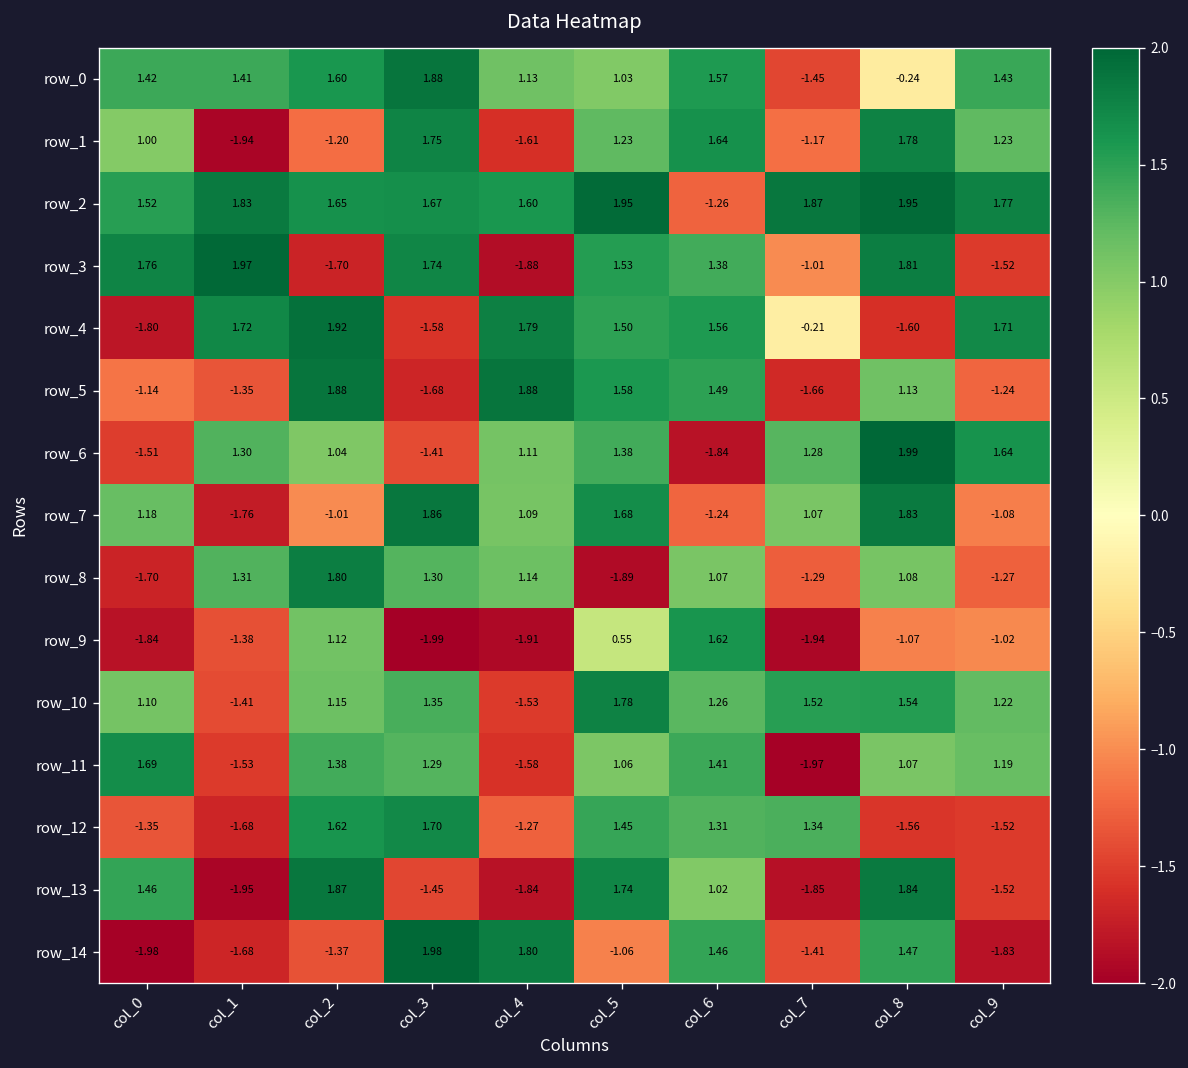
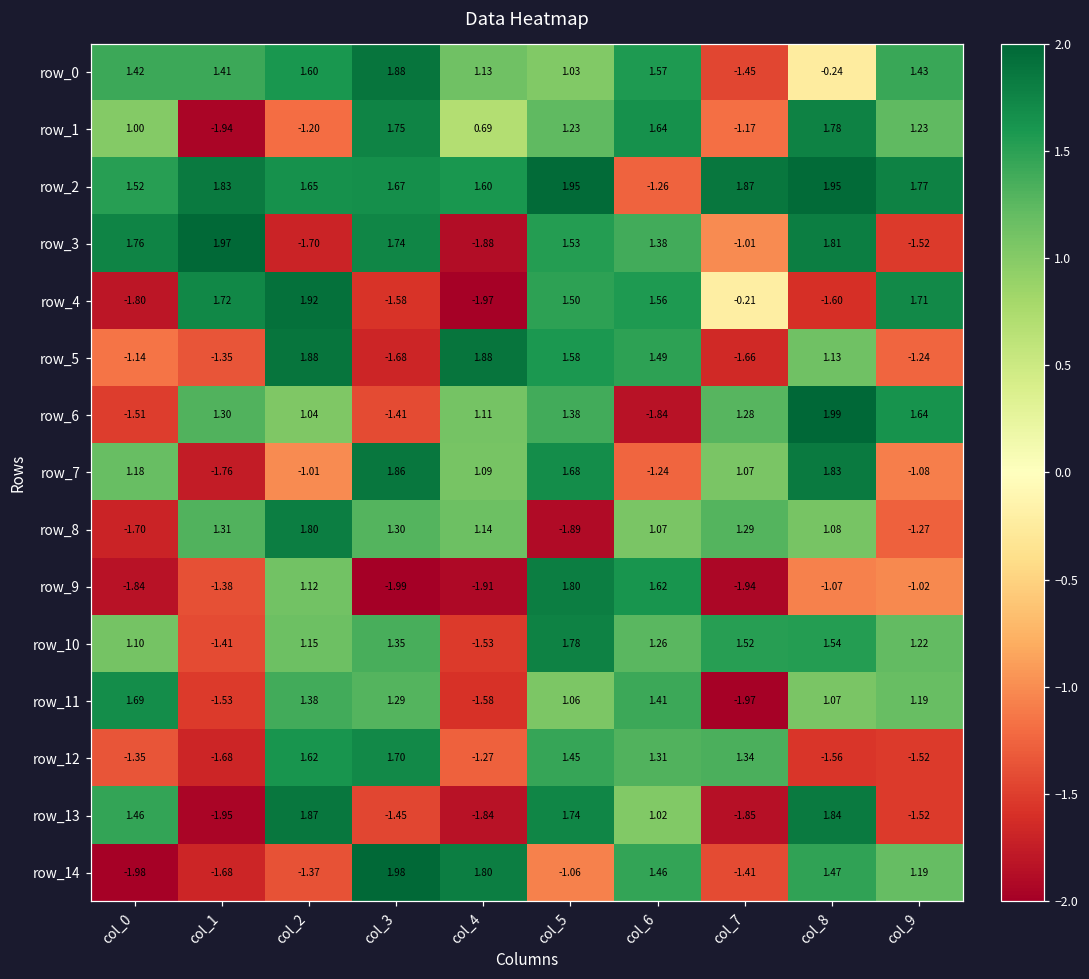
  {
    "row_0": {
      "col_0": 1.42,
      "col_1": 1.41,
      "col_2": 1.60,
      "col_3": 1.88,
      "col_4": 1.13,
      "col_5": 1.03,
      "col_6": 1.57,
      "col_7": -1.45,
      "col_8": -0.24,
      "col_9": 1.43
    },
    "row_1": {
      "col_0": 1.00,
      "col_1": -1.94,
      "col_2": -1.20,
      "col_3": 1.75,
-     "col_4": -1.61,
+     "col_4": 0.69,
      "col_5": 1.23,
      "col_6": 1.64,
      "col_7": -1.17,
      "col_8": 1.78,
      "col_9": 1.23
    },
    "row_2": {
      "col_0": 1.52,
      "col_1": 1.83,
      "col_2": 1.65,
      "col_3": 1.67,
      "col_4": 1.60,
      "col_5": 1.95,
      "col_6": -1.26,
      "col_7": 1.87,
      "col_8": 1.95,
      "col_9": 1.77
    },
    "row_3": {
      "col_0": 1.76,
      "col_1": 1.97,
      "col_2": -1.70,
      "col_3": 1.74,
      "col_4": -1.88,
      "col_5": 1.53,
      "col_6": 1.38,
      "col_7": -1.01,
      "col_8": 1.81,
      "col_9": -1.52
    },
    "row_4": {
      "col_0": -1.80,
      "col_1": 1.72,
      "col_2": 1.92,
      "col_3": -1.58,
-     "col_4": 1.79,
+     "col_4": -1.97,
      "col_5": 1.50,
      "col_6": 1.56,
      "col_7": -0.21,
      "col_8": -1.60,
      "col_9": 1.71
    },
    "row_5": {
      "col_0": -1.14,
      "col_1": -1.35,
      "col_2": 1.88,
      "col_3": -1.68,
      "col_4": 1.88,
      "col_5": 1.58,
      "col_6": 1.49,
      "col_7": -1.66,
      "col_8": 1.13,
      "col_9": -1.24
    },
    "row_6": {
      "col_0": -1.51,
      "col_1": 1.30,
      "col_2": 1.04,
      "col_3": -1.41,
      "col_4": 1.11,
      "col_5": 1.38,
      "col_6": -1.84,
      "col_7": 1.28,
      "col_8": 1.99,
      "col_9": 1.64
    },
    "row_7": {
      "col_0": 1.18,
      "col_1": -1.76,
      "col_2": -1.01,
      "col_3": 1.86,
      "col_4": 1.09,
      "col_5": 1.68,
      "col_6": -1.24,
      "col_7": 1.07,
      "col_8": 1.83,
      "col_9": -1.08
    },
    "row_8": {
      "col_0": -1.70,
      "col_1": 1.31,
      "col_2": 1.80,
      "col_3": 1.30,
      "col_4": 1.14,
      "col_5": -1.89,
      "col_6": 1.07,
-     "col_7": -1.29,
+     "col_7": 1.29,
      "col_8": 1.08,
      "col_9": -1.27
    },
    "row_9": {
      "col_0": -1.84,
      "col_1": -1.38,
      "col_2": 1.12,
      "col_3": -1.99,
      "col_4": -1.91,
-     "col_5": 0.55,
+     "col_5": 1.80,
      "col_6": 1.62,
      "col_7": -1.94,
      "col_8": -1.07,
      "col_9": -1.02
    },
    "row_10": {
      "col_0": 1.10,
      "col_1": -1.41,
      "col_2": 1.15,
      "col_3": 1.35,
      "col_4": -1.53,
      "col_5": 1.78,
      "col_6": 1.26,
      "col_7": 1.52,
      "col_8": 1.54,
      "col_9": 1.22
    },
    "row_11": {
      "col_0": 1.69,
      "col_1": -1.53,
      "col_2": 1.38,
      "col_3": 1.29,
      "col_4": -1.58,
      "col_5": 1.06,
      "col_6": 1.41,
      "col_7": -1.97,
      "col_8": 1.07,
      "col_9": 1.19
    },
    "row_12": {
      "col_0": -1.35,
      "col_1": -1.68,
      "col_2": 1.62,
      "col_3": 1.70,
      "col_4": -1.27,
      "col_5": 1.45,
      "col_6": 1.31,
      "col_7": 1.34,
      "col_8": -1.56,
      "col_9": -1.52
    },
    "row_13": {
      "col_0": 1.46,
      "col_1": -1.95,
      "col_2": 1.87,
      "col_3": -1.45,
      "col_4": -1.84,
      "col_5": 1.74,
      "col_6": 1.02,
      "col_7": -1.85,
      "col_8": 1.84,
      "col_9": -1.52
    },
    "row_14": {
      "col_0": -1.98,
      "col_1": -1.68,
      "col_2": -1.37,
      "col_3": 1.98,
      "col_4": 1.80,
      "col_5": -1.06,
      "col_6": 1.46,
      "col_7": -1.41,
      "col_8": 1.47,
-     "col_9": -1.83
+     "col_9": 1.19
    }
  }
